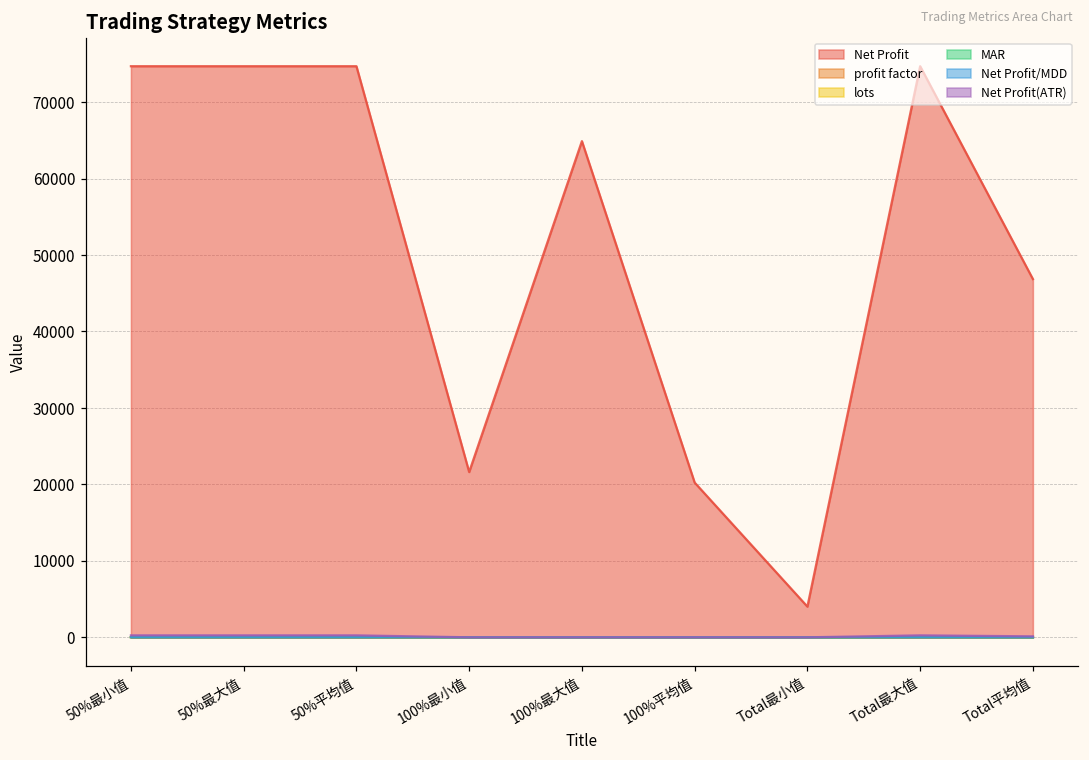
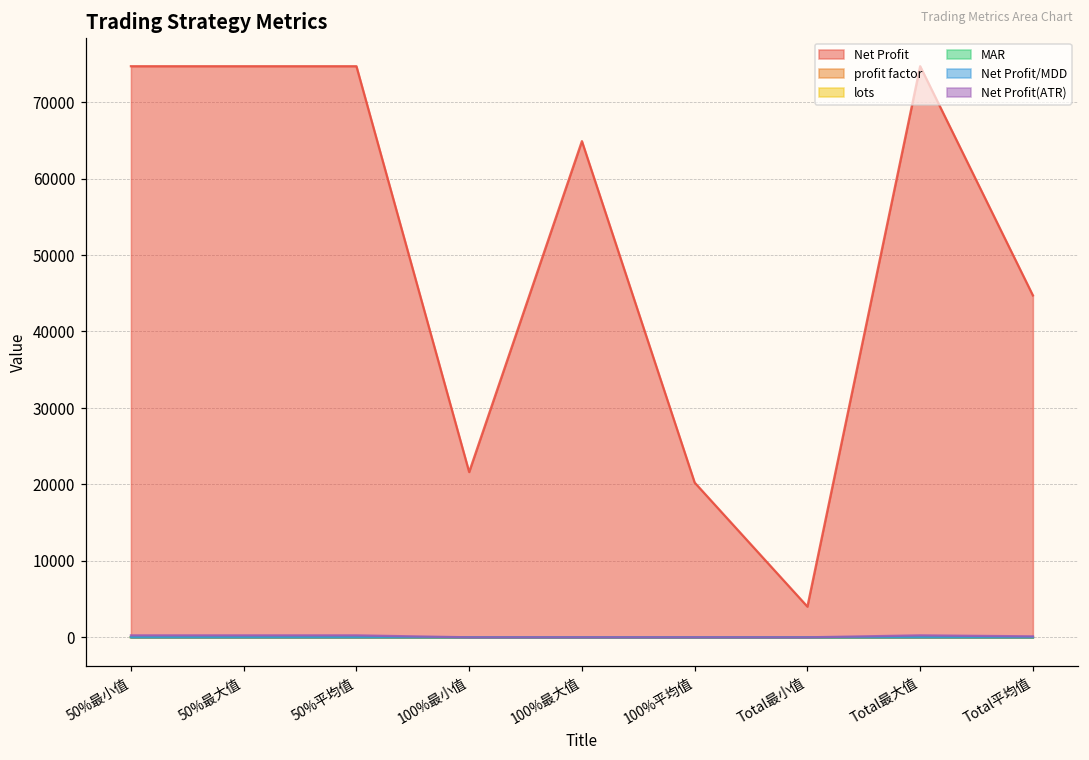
  {
    "Net Profit": {
      "50%最小值": 75000,
      "50%最大值": 75000,
      "50%平均值": 75000,
      "100%最小值": 22000,
      "100%最大值": 65000,
      "100%平均值": 20000,
      "Total最小值": 4000,
-     "Total平均值": 47000
+     "Total平均值": 45000
    }
  }
